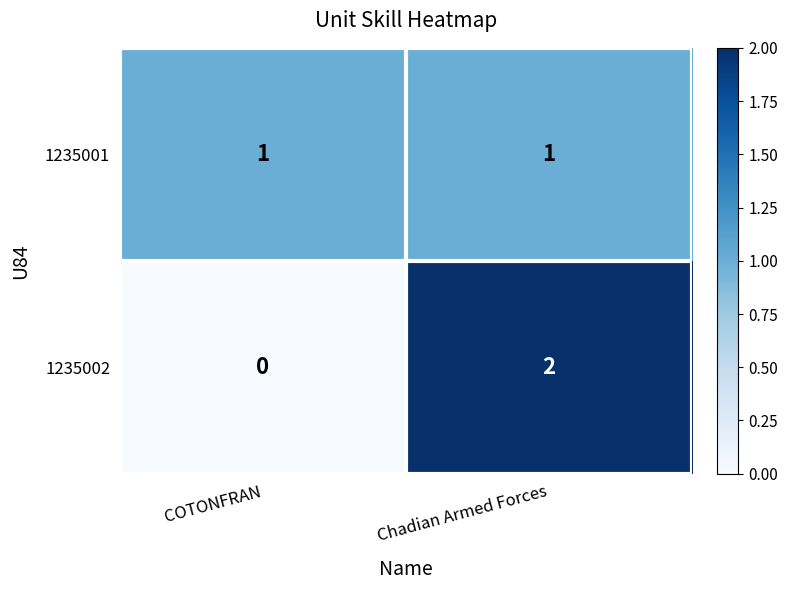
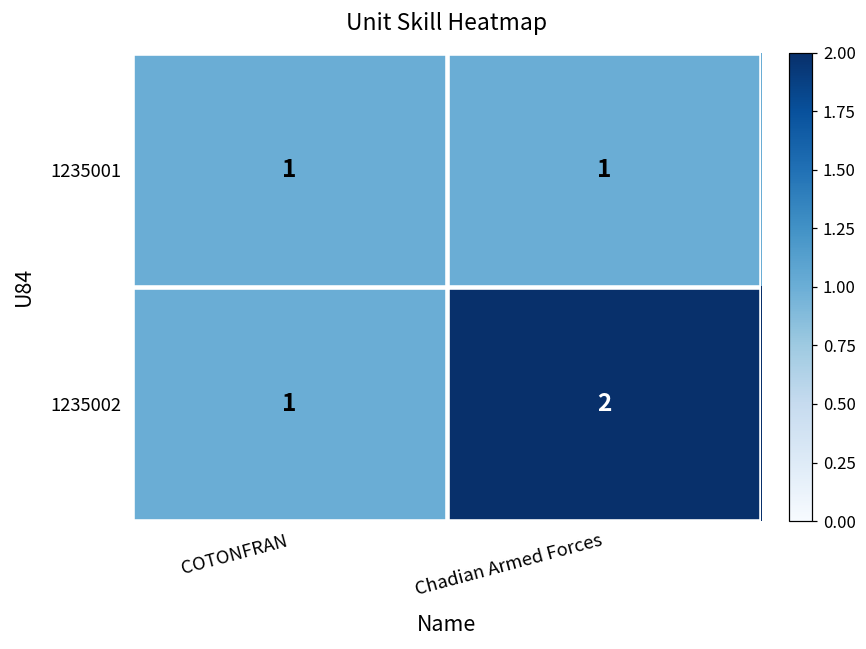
  {
    "1235001": {
      "COTONFRAN": 1,
      "Chadian Armed Forces": 1
    },
    "1235002": {
-     "COTONFRAN": 0,
+     "COTONFRAN": 1,
      "Chadian Armed Forces": 2
    }
  }
